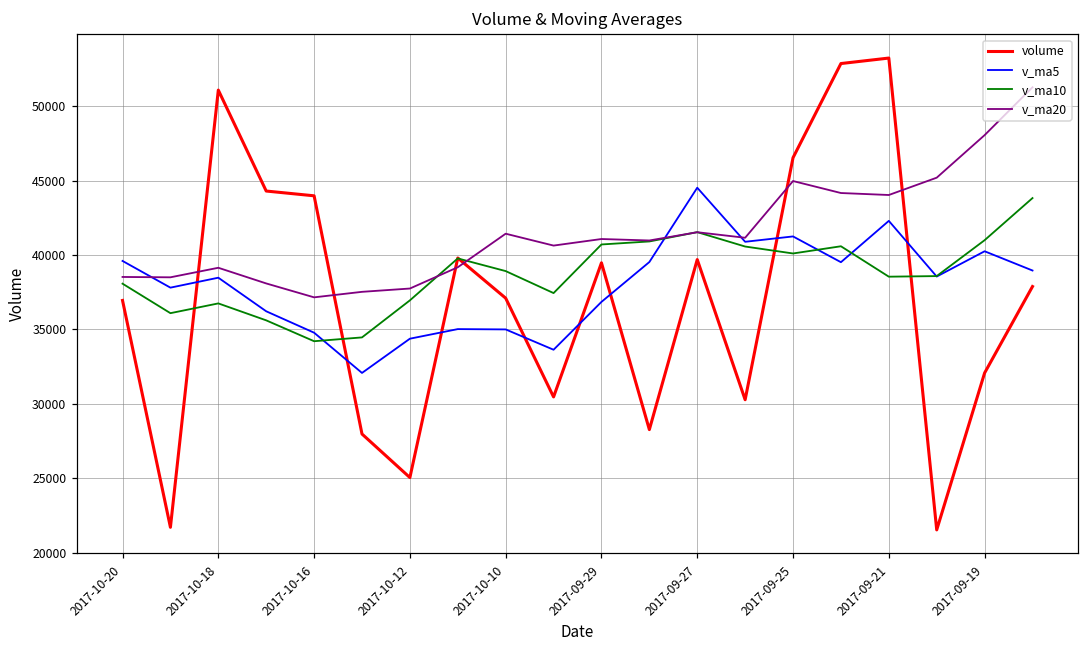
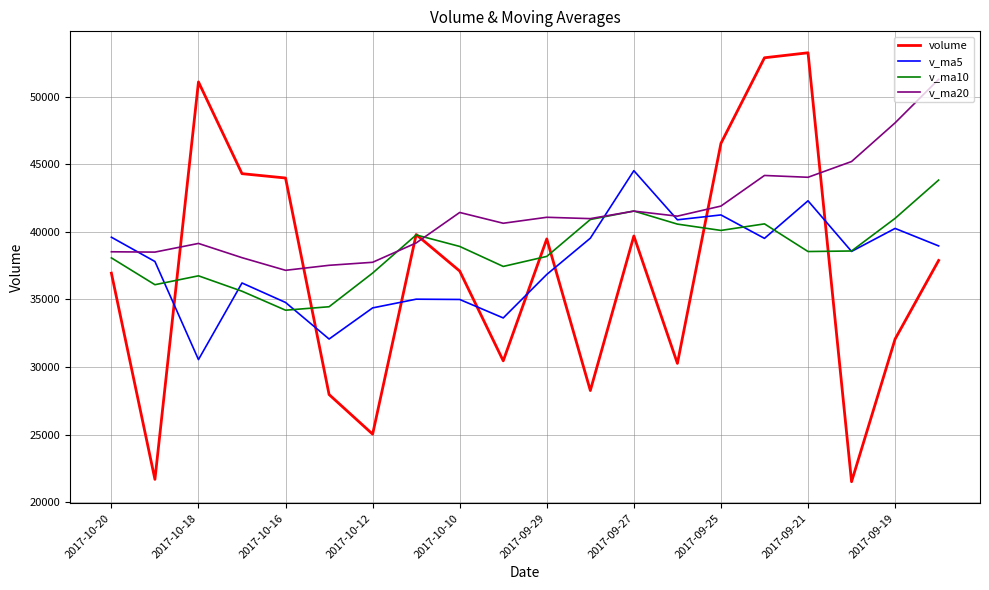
  {
    "volume": {
      "2017-10-20": 36900,
      "2017-10-18": 51100,
      "2017-10-16": 44000,
      "2017-10-12": 25000,
      "2017-10-10": 37100,
      "2017-09-29": 39500,
      "2017-09-27": 39700,
      "2017-09-25": 46500,
      "2017-09-21": 53200,
      "2017-09-19": 32100
    },
    "v_ma5": {
      "2017-10-20": 39600,
-     "2017-10-18": 38500,
+     "2017-10-18": 30600,
      "2017-10-16": 34800,
      "2017-10-12": 34400,
      "2017-10-10": 35000,
      "2017-09-29": 36800,
      "2017-09-27": 44500,
      "2017-09-25": 41200,
      "2017-09-21": 42300,
      "2017-09-19": 40200
    },
    "v_ma10": {
      "2017-10-20": 38100,
      "2017-10-18": 36700,
      "2017-10-16": 34200,
      "2017-10-12": 36900,
      "2017-10-10": 38900,
-     "2017-09-29": 40700,
+     "2017-09-29": 38200,
      "2017-09-25": 40100,
      "2017-09-21": 38500,
      "2017-09-19": 41000
    },
    "v_ma20": {
      "2017-10-20": 38500,
      "2017-10-18": 39100,
      "2017-10-16": 37200,
      "2017-10-12": 37700,
      "2017-10-10": 41400,
      "2017-09-29": 41100,
-     "2017-09-25": 45000,
+     "2017-09-25": 41900,
      "2017-09-21": 44000,
      "2017-09-19": 48100
    }
  }
